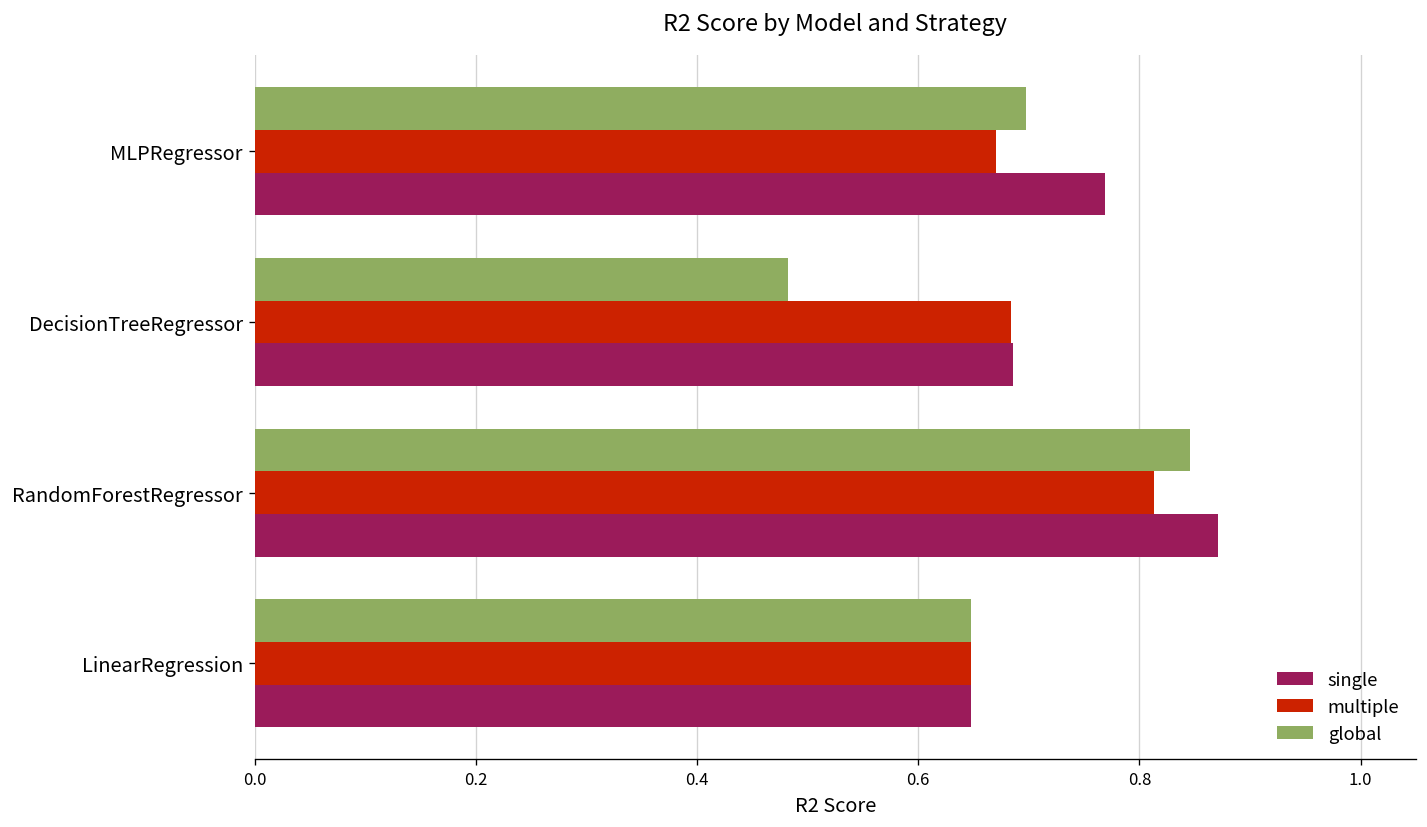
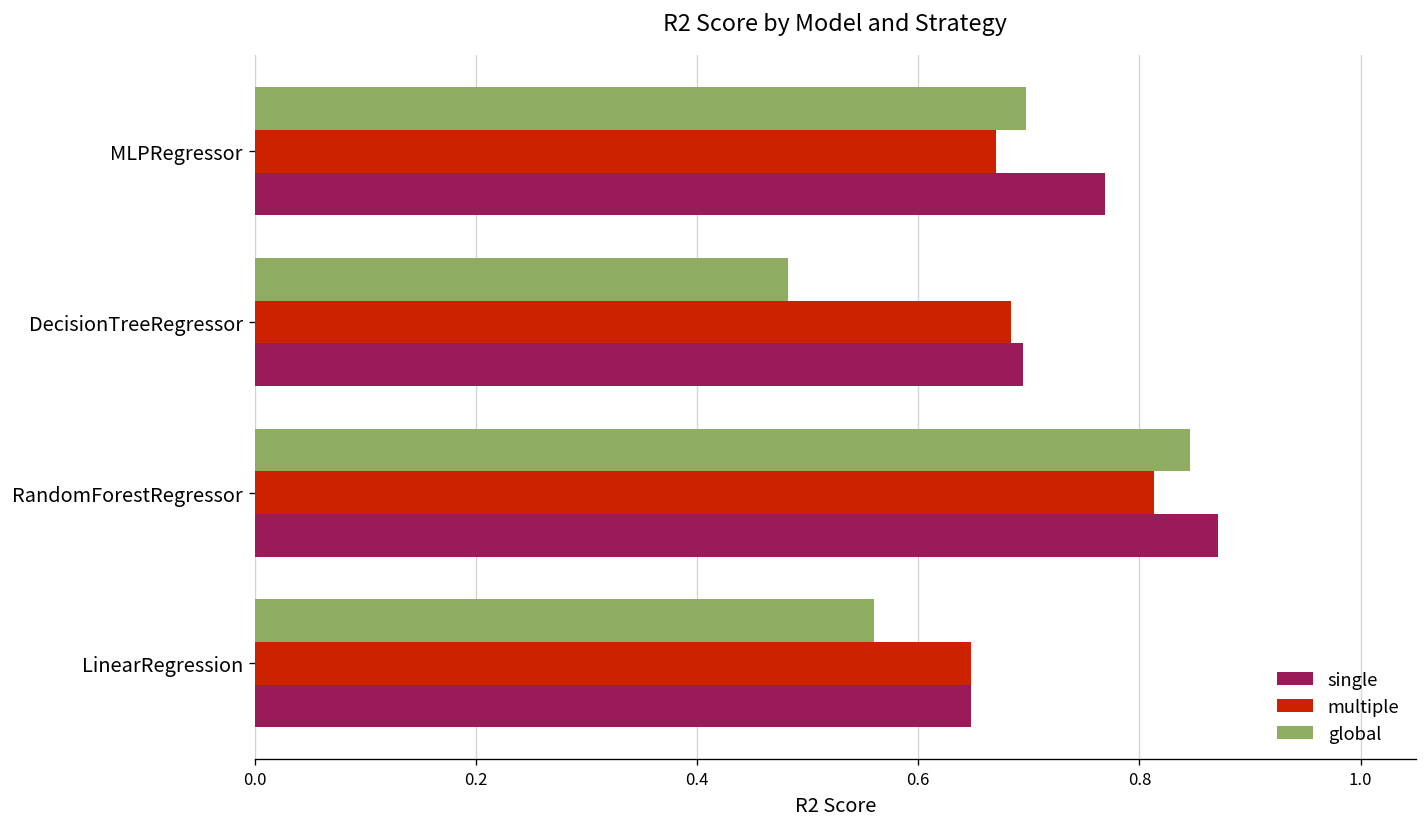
  {
    "single": {
      "MLPRegressor": 0.77,
-     "DecisionTreeRegressor": 0.685,
+     "DecisionTreeRegressor": 0.694,
      "RandomForestRegressor": 0.87,
      "LinearRegression": 0.65
    },
    "multiple": {
      "MLPRegressor": 0.67,
      "DecisionTreeRegressor": 0.68,
      "RandomForestRegressor": 0.81,
      "LinearRegression": 0.65
    },
    "global": {
      "MLPRegressor": 0.70,
      "DecisionTreeRegressor": 0.48,
      "RandomForestRegressor": 0.85,
-     "LinearRegression": 0.65
+     "LinearRegression": 0.56
    }
  }
